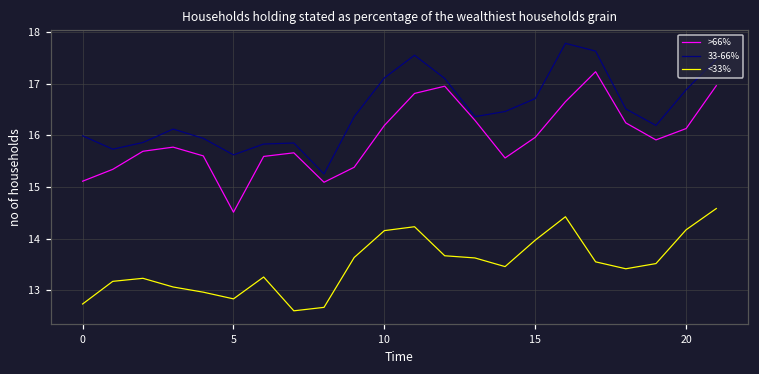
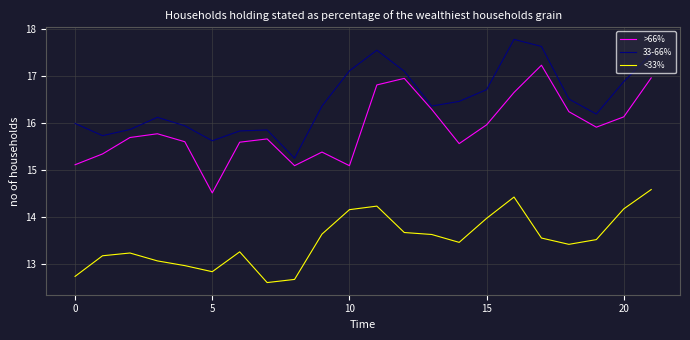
  {
    ">66%": {
      "0": 15.1,
      "5": 14.5,
-     "10": 16.2,
+     "10": 15.1,
      "15": 16.0,
      "20": 16.1
    },
    "33-66%": {
      "0": 16.0,
      "5": 15.6,
      "10": 17.1,
      "15": 16.7,
      "20": 16.9
    },
    "<33%": {
      "0": 12.7,
      "5": 12.8,
      "10": 14.2,
      "15": 14.0,
      "20": 14.2
    }
  }
